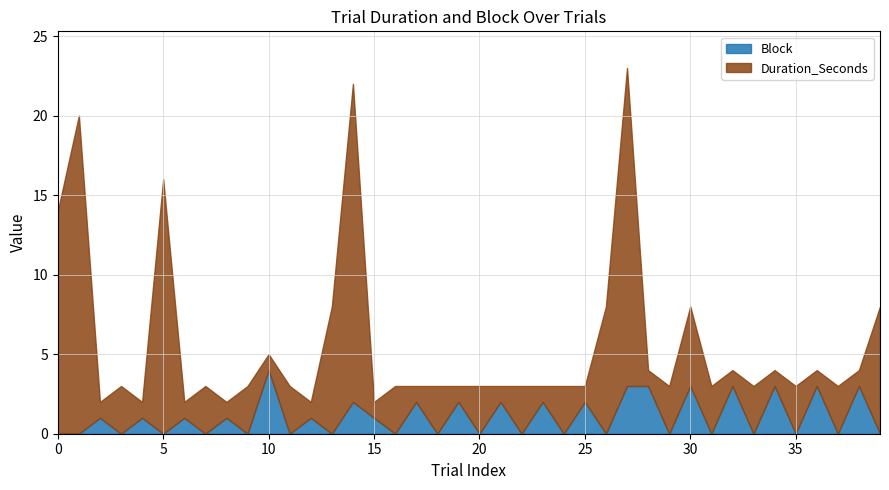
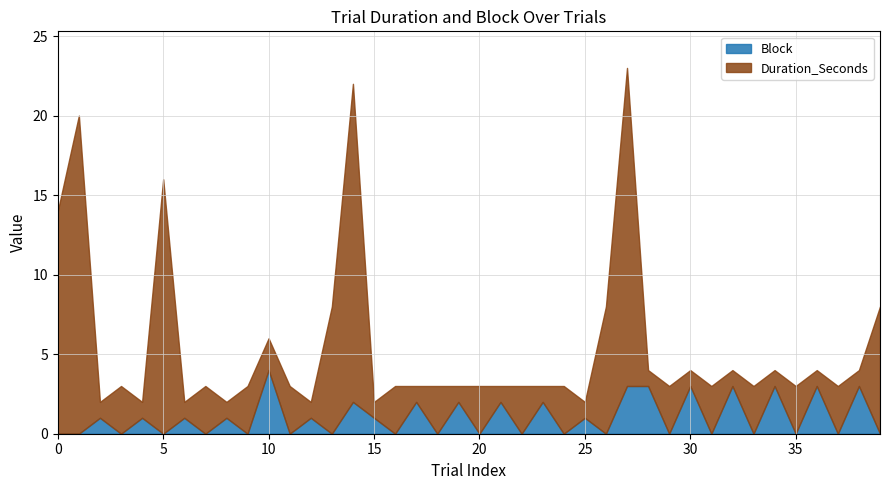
  {
    "Block": {
      "0": 0,
      "5": 0,
      "10": 4,
      "15": 1,
      "20": 0,
-     "25": 2,
+     "25": 1,
      "30": 3,
      "35": 0
    },
    "Duration_Seconds": {
      "0": 14,
      "5": 16,
-     "10": 1,
+     "10": 2,
      "15": 1,
      "20": 3,
      "25": 1,
-     "30": 5,
+     "30": 1,
      "35": 3
    }
  }
